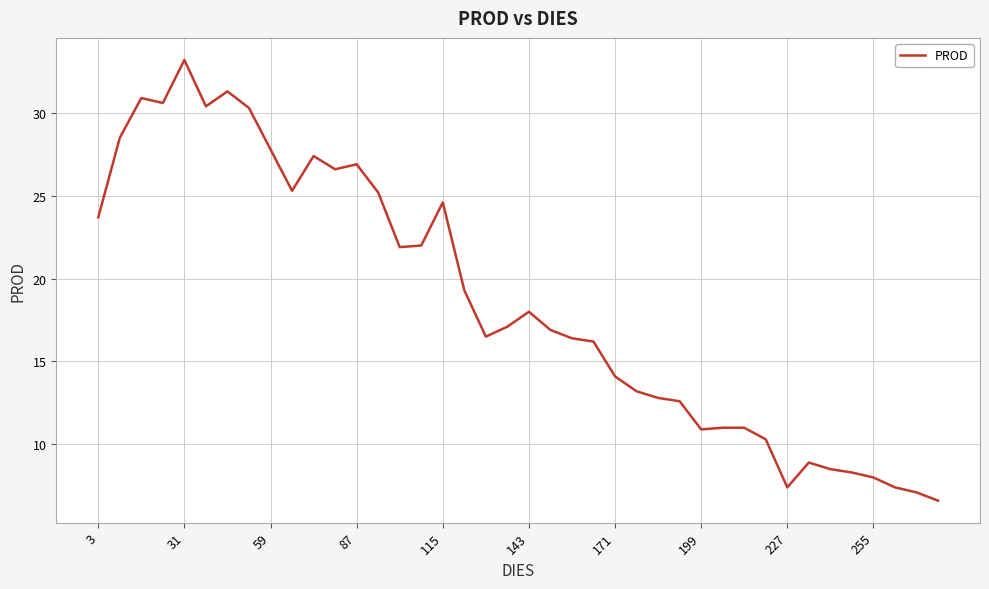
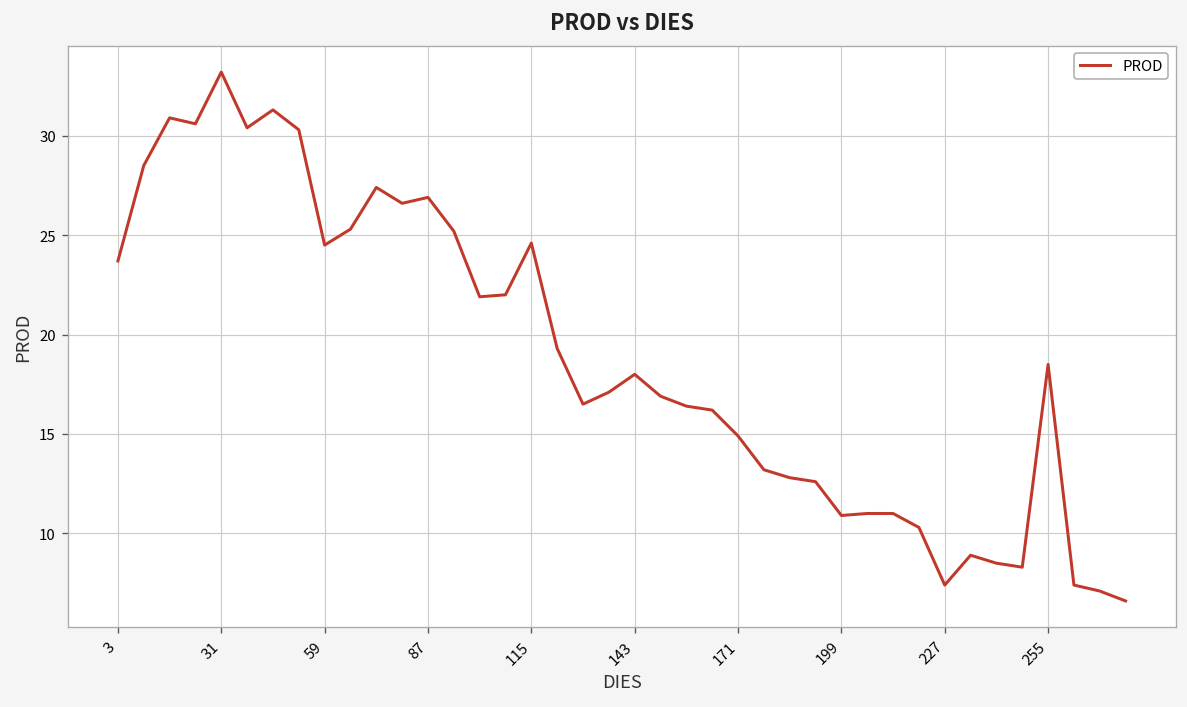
  {
    "3": 23.7,
    "31": 33.2,
-   "59": 27.8,
+   "59": 24.5,
    "87": 26.9,
    "115": 24.6,
    "143": 18.0,
-   "171": 14.1,
+   "171": 14.9,
    "199": 10.9,
    "227": 7.4,
-   "255": 8.0
+   "255": 18.5
  }
